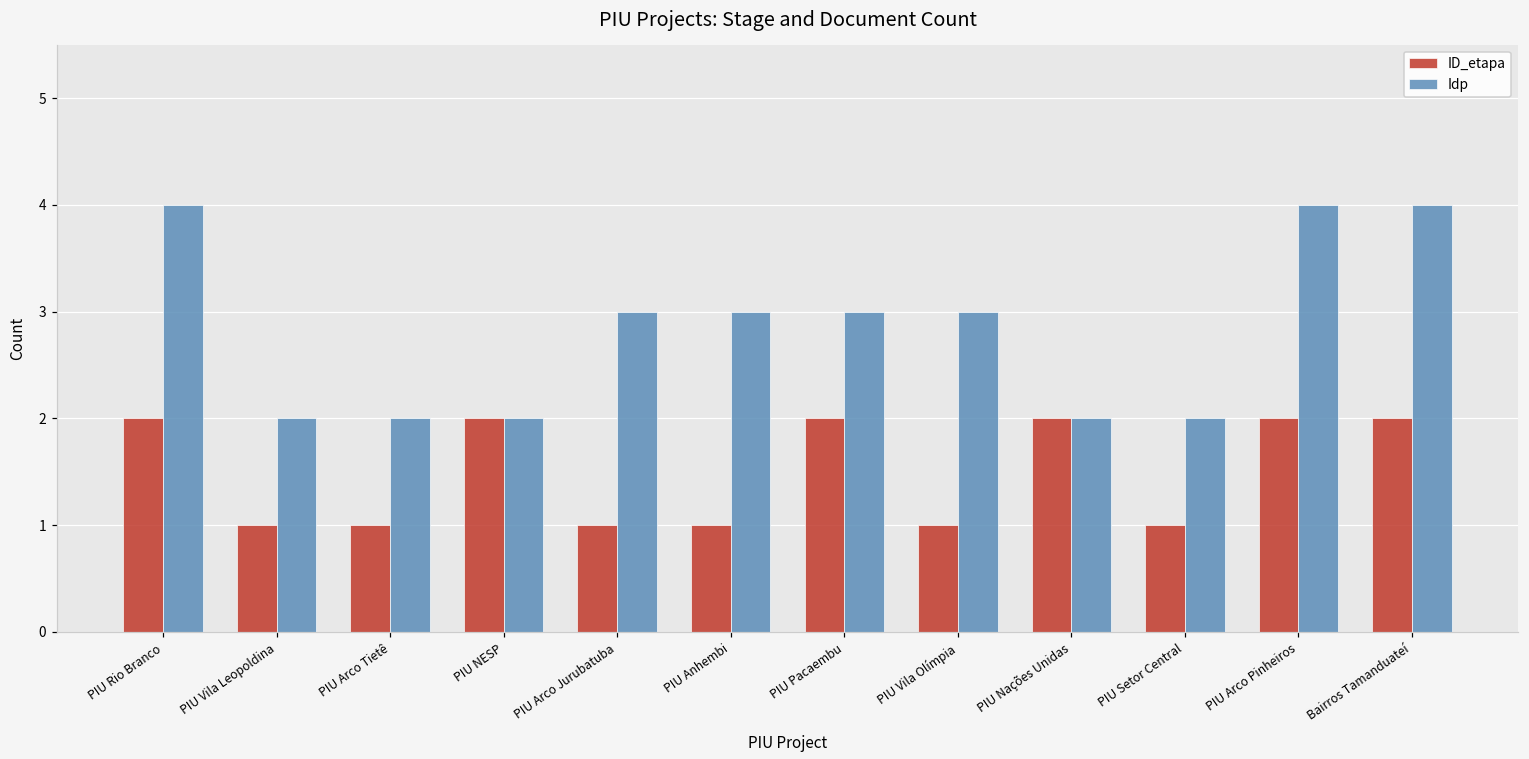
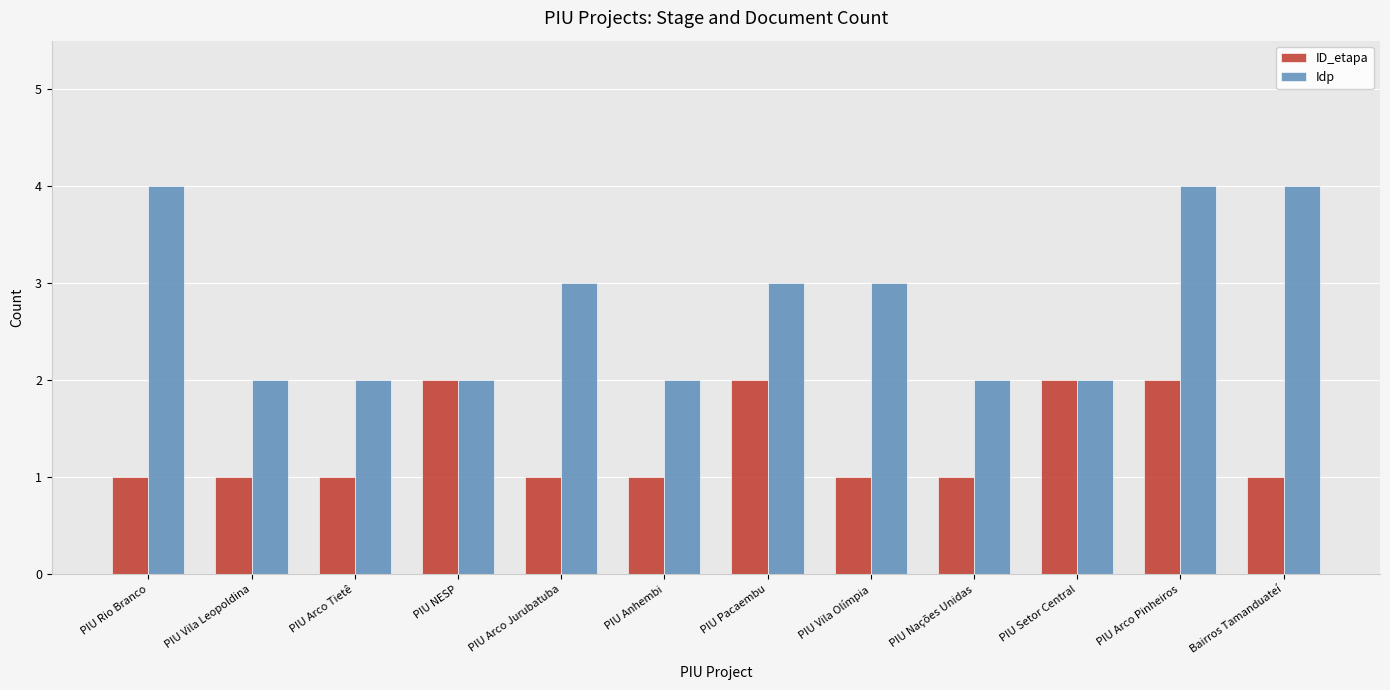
  {
    "ID_etapa": {
-     "PIU Rio Branco": 2,
+     "PIU Rio Branco": 1,
      "PIU Vila Leopoldina": 1,
      "PIU Arco Tietê": 1,
      "PIU NESP": 2,
      "PIU Arco Jurubatuba": 1,
      "PIU Anhembi": 1,
      "PIU Pacaembu": 2,
      "PIU Vila Olímpia": 1,
-     "PIU Nações Unidas": 2,
-     "PIU Setor Central": 1,
+     "PIU Nações Unidas": 1,
+     "PIU Setor Central": 2,
      "PIU Arco Pinheiros": 2,
-     "Bairros Tamanduateí": 2
+     "Bairros Tamanduateí": 1
    },
    "Idp": {
      "PIU Rio Branco": 4,
      "PIU Vila Leopoldina": 2,
      "PIU Arco Tietê": 2,
      "PIU NESP": 2,
      "PIU Arco Jurubatuba": 3,
-     "PIU Anhembi": 3,
+     "PIU Anhembi": 2,
      "PIU Pacaembu": 3,
      "PIU Vila Olímpia": 3,
      "PIU Nações Unidas": 2,
      "PIU Setor Central": 2,
      "PIU Arco Pinheiros": 4,
      "Bairros Tamanduateí": 4
    }
  }
